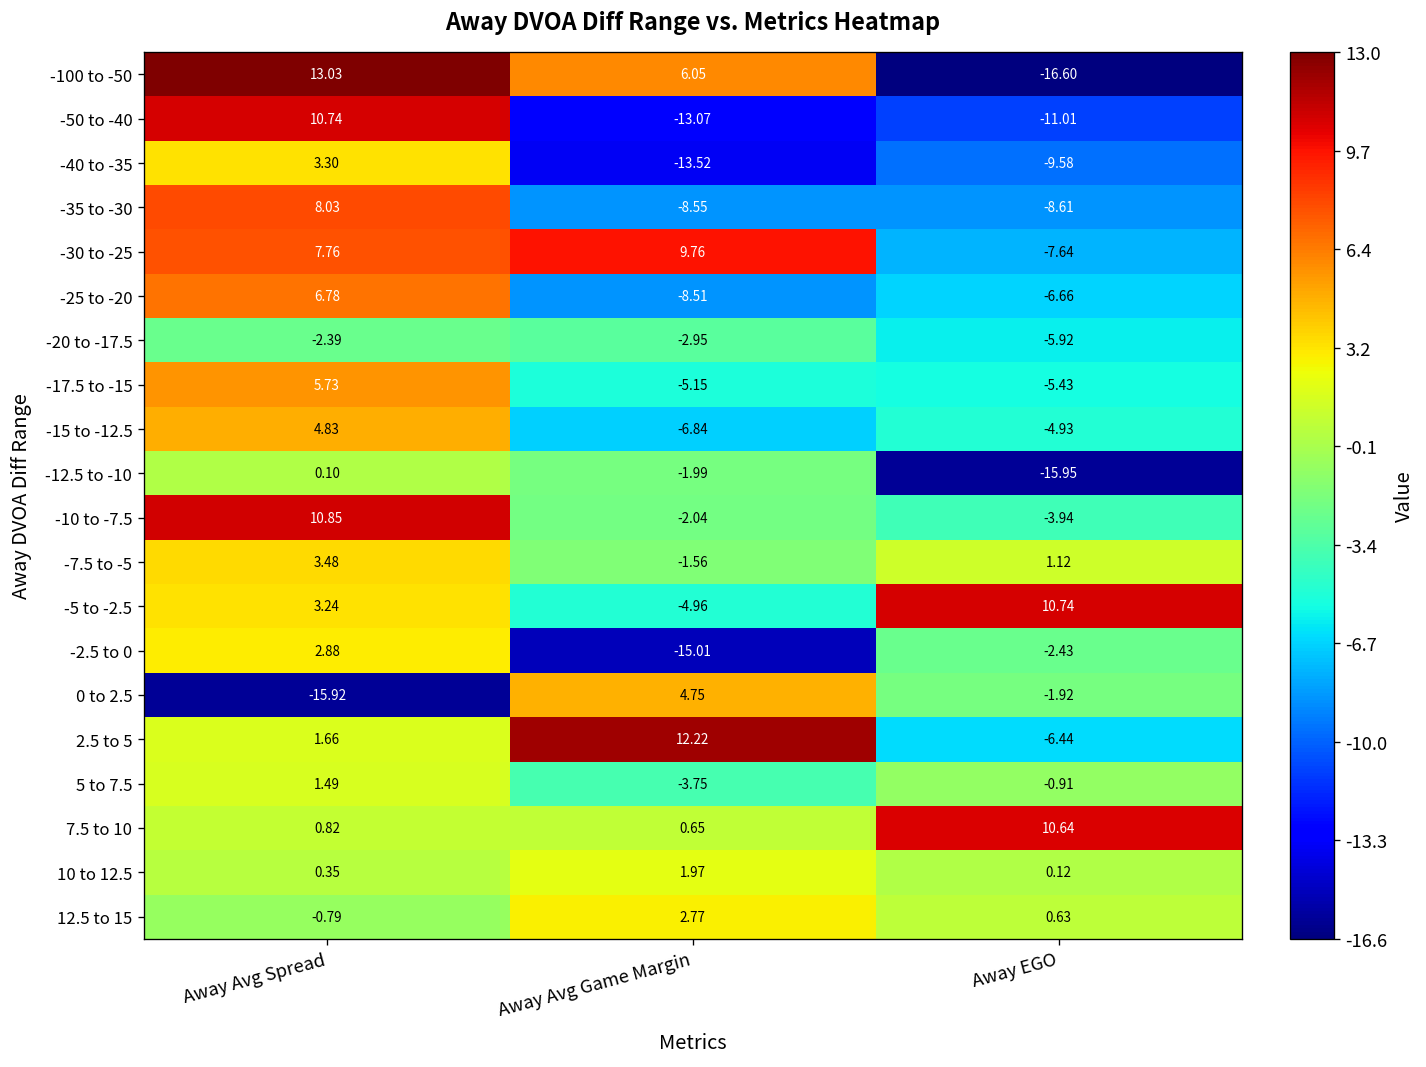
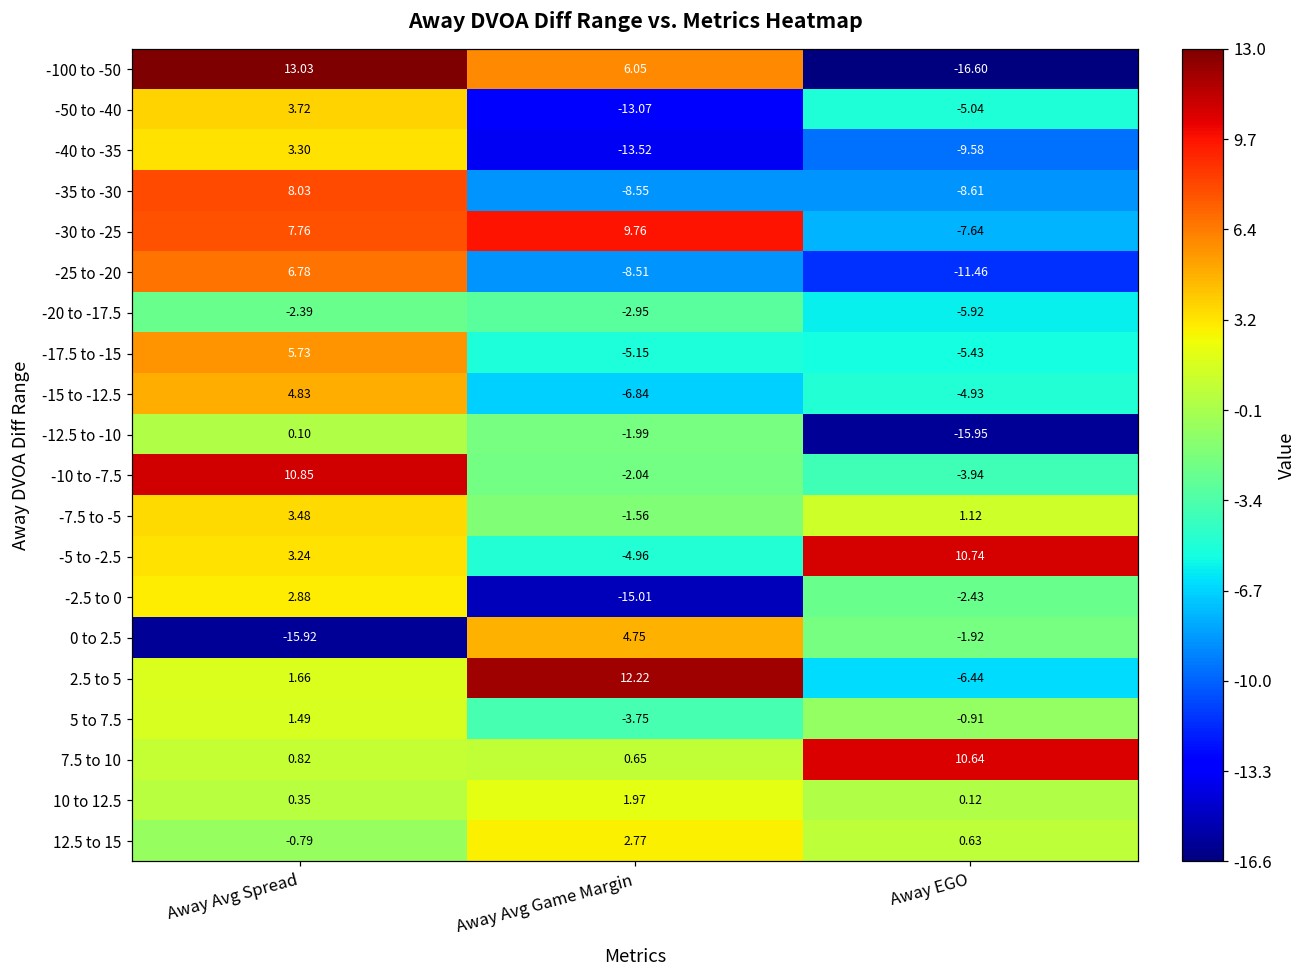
  {
    "-100 to -50": {
      "Away Avg Spread": 13.03,
      "Away Avg Game Margin": 6.05,
      "Away EGO": -16.60
    },
    "-50 to -40": {
-     "Away Avg Spread": 10.74,
+     "Away Avg Spread": 3.72,
      "Away Avg Game Margin": -13.07,
-     "Away EGO": -11.01
+     "Away EGO": -5.04
    },
    "-40 to -35": {
      "Away Avg Spread": 3.30,
      "Away Avg Game Margin": -13.52,
      "Away EGO": -9.58
    },
    "-35 to -30": {
      "Away Avg Spread": 8.03,
      "Away Avg Game Margin": -8.55,
      "Away EGO": -8.61
    },
    "-30 to -25": {
      "Away Avg Spread": 7.76,
      "Away Avg Game Margin": 9.76,
      "Away EGO": -7.64
    },
    "-25 to -20": {
      "Away Avg Spread": 6.78,
      "Away Avg Game Margin": -8.51,
-     "Away EGO": -6.66
+     "Away EGO": -11.46
    },
    "-20 to -17.5": {
      "Away Avg Spread": -2.39,
      "Away Avg Game Margin": -2.95,
      "Away EGO": -5.92
    },
    "-17.5 to -15": {
      "Away Avg Spread": 5.73,
      "Away Avg Game Margin": -5.15,
      "Away EGO": -5.43
    },
    "-15 to -12.5": {
      "Away Avg Spread": 4.83,
      "Away Avg Game Margin": -6.84,
      "Away EGO": -4.93
    },
    "-12.5 to -10": {
      "Away Avg Spread": 0.10,
      "Away Avg Game Margin": -1.99,
      "Away EGO": -15.95
    },
    "-10 to -7.5": {
      "Away Avg Spread": 10.85,
      "Away Avg Game Margin": -2.04,
      "Away EGO": -3.94
    },
    "-7.5 to -5": {
      "Away Avg Spread": 3.48,
      "Away Avg Game Margin": -1.56,
      "Away EGO": 1.12
    },
    "-5 to -2.5": {
      "Away Avg Spread": 3.24,
      "Away Avg Game Margin": -4.96,
      "Away EGO": 10.74
    },
    "-2.5 to 0": {
      "Away Avg Spread": 2.88,
      "Away Avg Game Margin": -15.01,
      "Away EGO": -2.43
    },
    "0 to 2.5": {
      "Away Avg Spread": -15.92,
      "Away Avg Game Margin": 4.75,
      "Away EGO": -1.92
    },
    "2.5 to 5": {
      "Away Avg Spread": 1.66,
      "Away Avg Game Margin": 12.22,
      "Away EGO": -6.44
    },
    "5 to 7.5": {
      "Away Avg Spread": 1.49,
      "Away Avg Game Margin": -3.75,
      "Away EGO": -0.91
    },
    "7.5 to 10": {
      "Away Avg Spread": 0.82,
      "Away Avg Game Margin": 0.65,
      "Away EGO": 10.64
    },
    "10 to 12.5": {
      "Away Avg Spread": 0.35,
      "Away Avg Game Margin": 1.97,
      "Away EGO": 0.12
    },
    "12.5 to 15": {
      "Away Avg Spread": -0.79,
      "Away Avg Game Margin": 2.77,
      "Away EGO": 0.63
    }
  }
